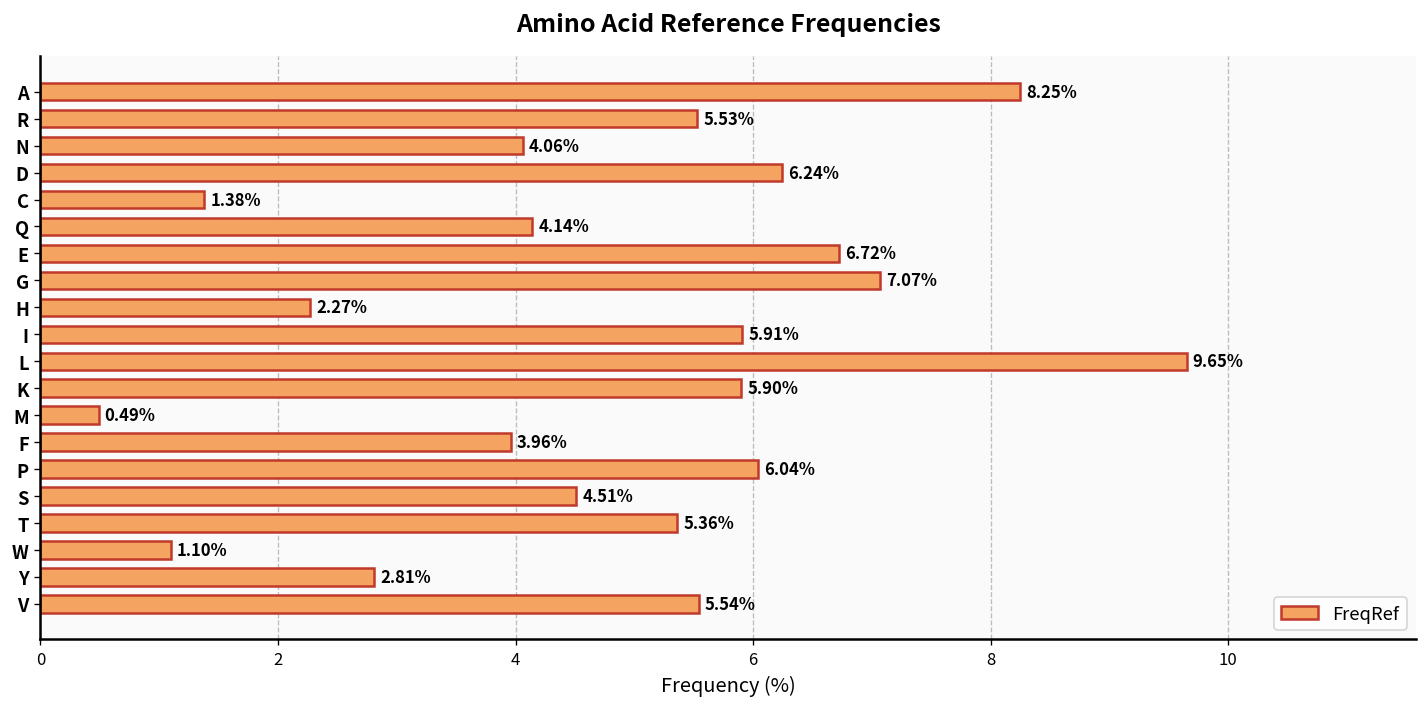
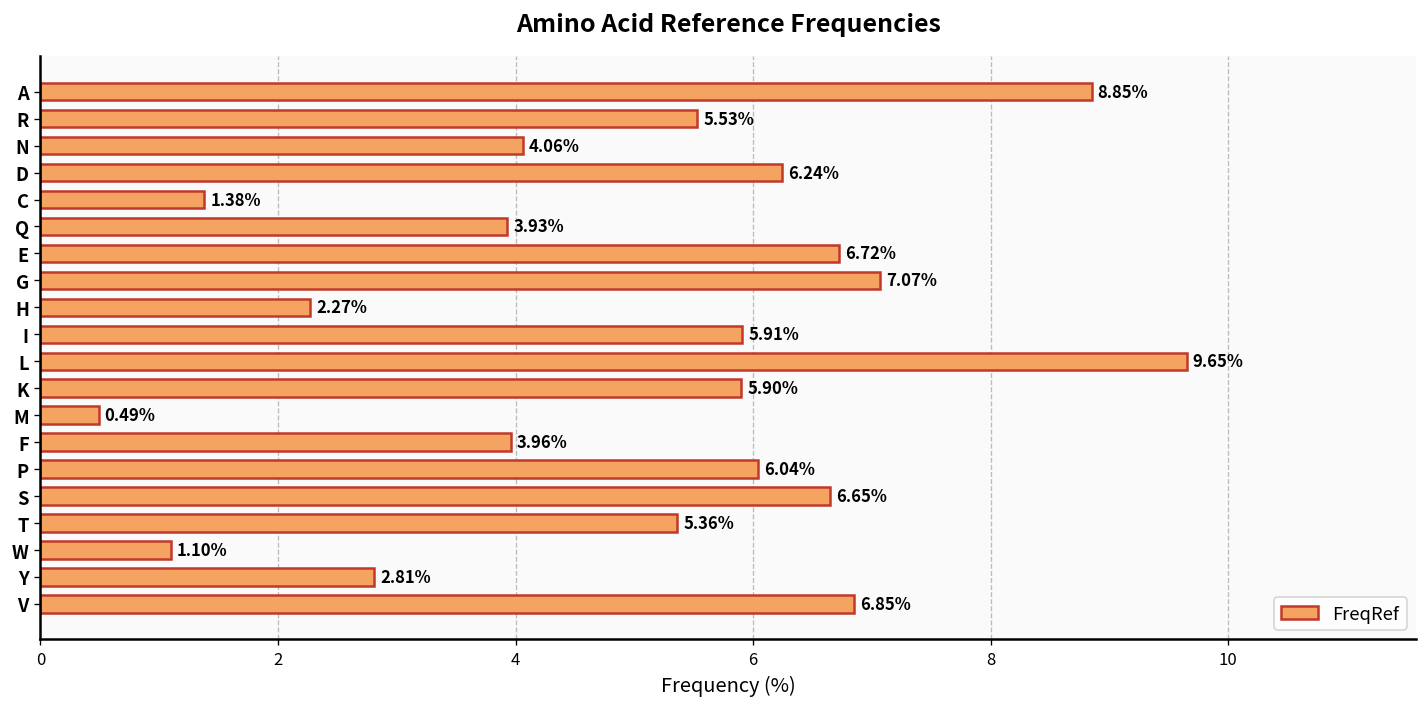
  {
-   "A": "8.25%",
+   "A": "8.85%",
    "R": "5.53%",
    "N": "4.06%",
    "D": "6.24%",
    "C": "1.38%",
-   "Q": "4.14%",
+   "Q": "3.93%",
    "E": "6.72%",
    "G": "7.07%",
    "H": "2.27%",
    "I": "5.91%",
    "L": "9.65%",
    "K": "5.90%",
    "M": "0.49%",
    "F": "3.96%",
    "P": "6.04%",
-   "S": "4.51%",
+   "S": "6.65%",
    "T": "5.36%",
    "W": "1.10%",
    "Y": "2.81%",
-   "V": "5.54%"
+   "V": "6.85%"
  }
